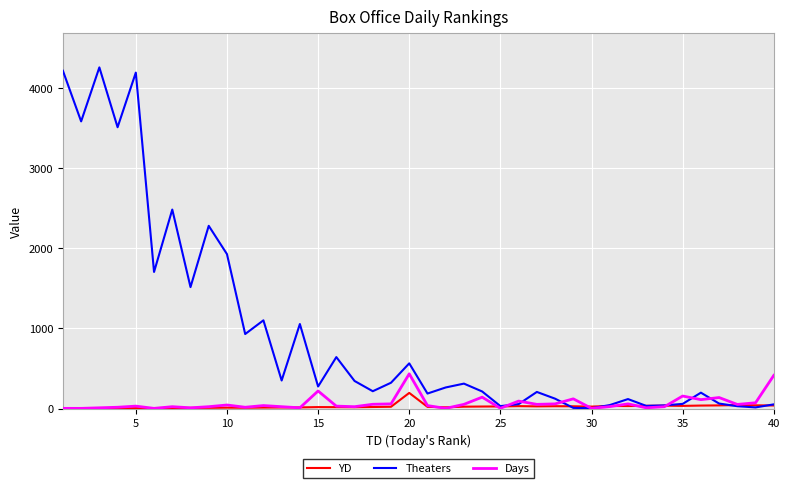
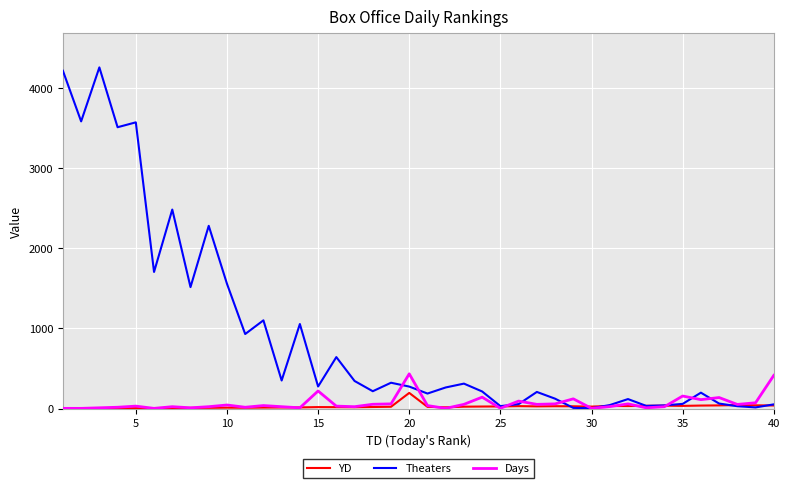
  {
    "YD": {
      "10": 0,
      "15": 0,
      "20": 200
    },
    "Theaters": {
-     "5": 4200,
-     "10": 1900,
+     "5": 3600,
+     "10": 1600,
      "15": 300,
-     "20": 600
+     "20": 300
    },
    "Days": {
      "10": 0,
      "15": 200,
      "20": 400,
      "35": 200,
      "40": 400
    }
  }
